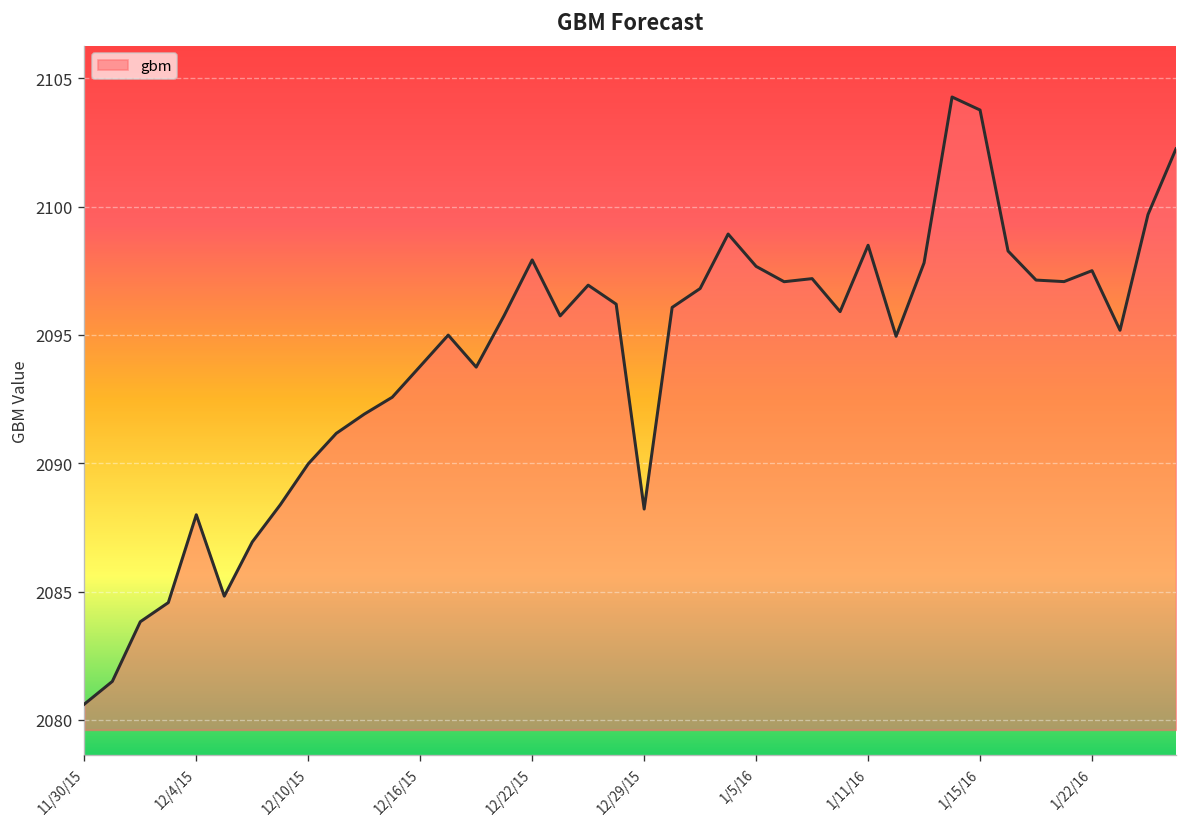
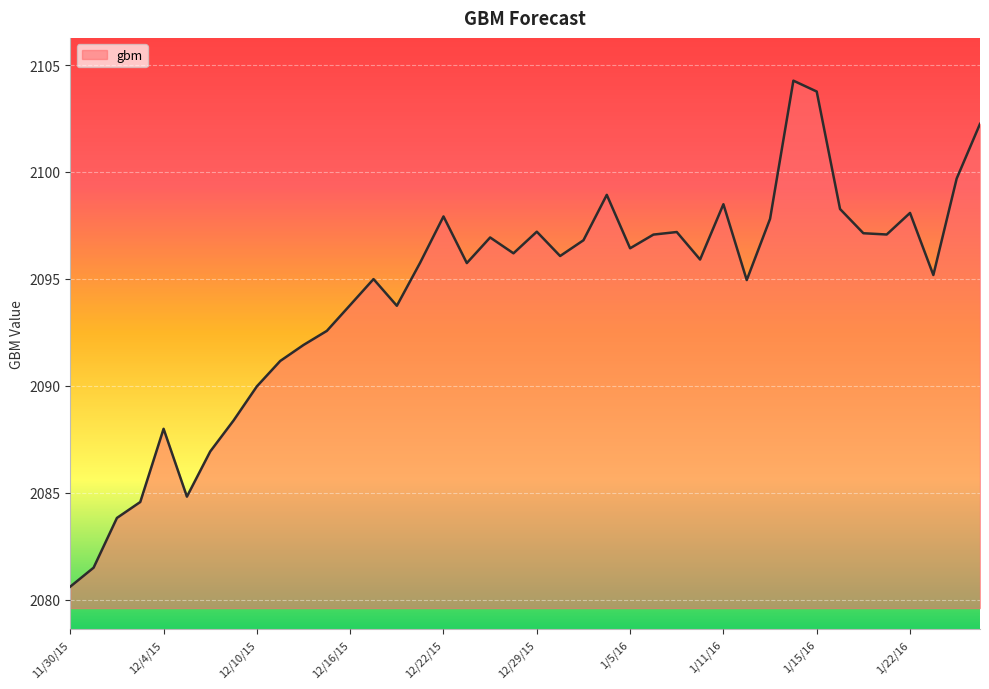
  {
    "11/30/15": 2080.6,
    "12/4/15": 2088.0,
    "12/10/15": 2090.0,
    "12/16/15": 2093.8,
    "12/22/15": 2097.9,
-   "12/29/15": 2088.2,
-   "1/5/16": 2097.7,
+   "12/29/15": 2097.2,
+   "1/5/16": 2096.4,
    "1/11/16": 2098.5,
    "1/15/16": 2103.8,
-   "1/22/16": 2097.5
+   "1/22/16": 2098.1
  }
